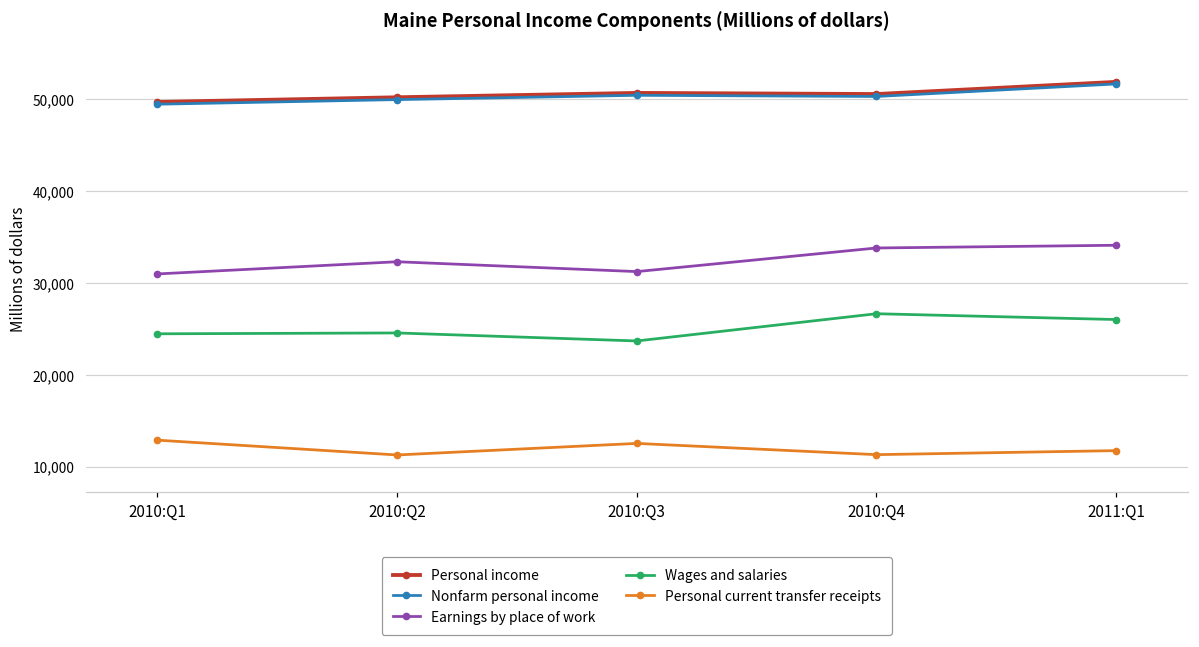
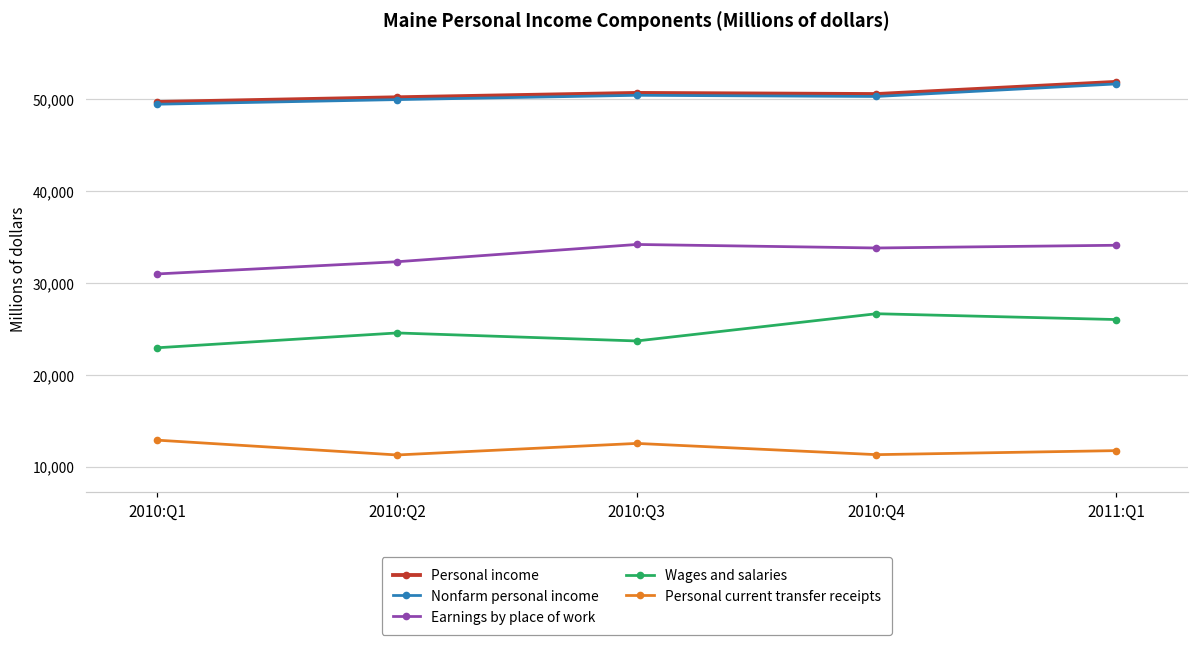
  {
    "Earnings by place of work": {
      "2010:Q1": "31,000",
      "2010:Q2": "32,000",
-     "2010:Q3": "31,000",
+     "2010:Q3": "34,000",
      "2010:Q4": "34,000",
      "2011:Q1": "34,000"
    },
    "Wages and salaries": {
-     "2010:Q1": "24,000",
+     "2010:Q1": "23,000",
      "2010:Q2": "25,000",
      "2010:Q3": "24,000",
      "2010:Q4": "27,000",
      "2011:Q1": "26,000"
    },
    "Personal current transfer receipts": {
      "2010:Q1": "13,000",
      "2010:Q2": "11,000",
      "2010:Q3": "13,000",
      "2010:Q4": "11,000",
      "2011:Q1": "12,000"
    }
  }
